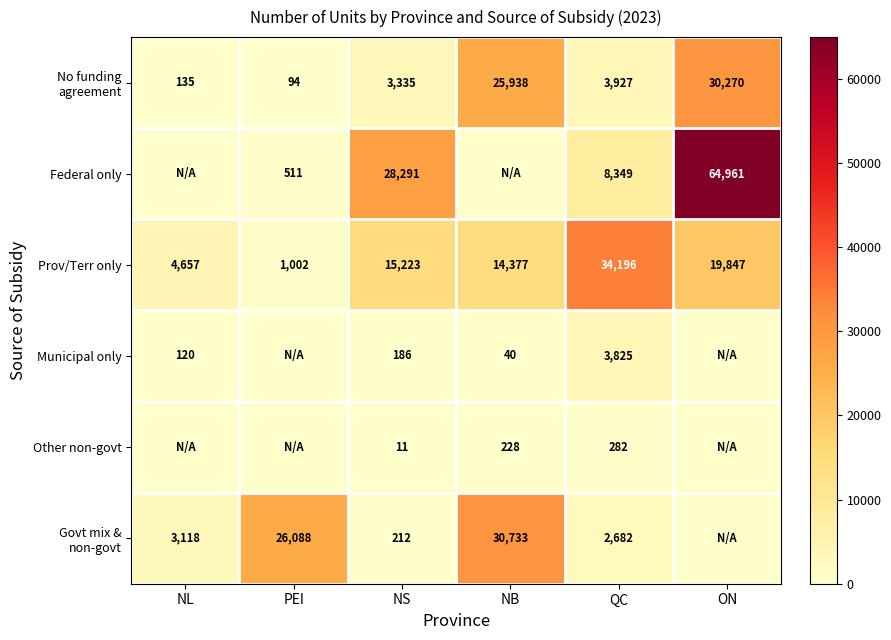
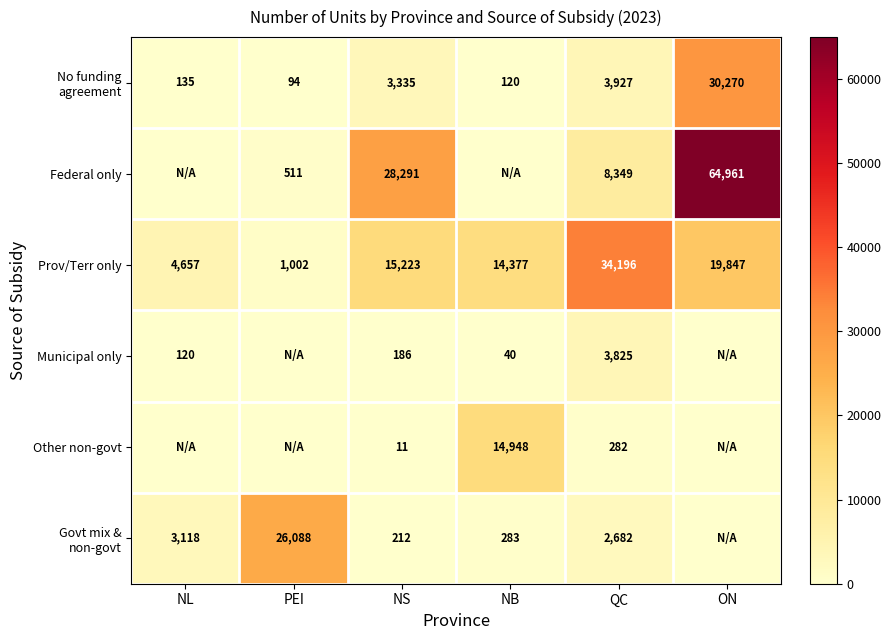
  {
    "No funding agreement": {
      "NL": "135",
      "PEI": "94",
      "NS": "3,335",
-     "NB": "25,938",
+     "NB": "120",
      "QC": "3,927",
      "ON": "30,270"
    },
    "Federal only": {
      "PEI": "511",
      "NS": "28,291",
      "QC": "8,349",
      "ON": "64,961"
    },
    "Prov/Terr only": {
      "NL": "4,657",
      "PEI": "1,002",
      "NS": "15,223",
      "NB": "14,377",
      "QC": "34,196",
      "ON": "19,847"
    },
    "Municipal only": {
      "NL": "120",
      "NS": "186",
      "NB": "40",
      "QC": "3,825"
    },
    "Other non-govt": {
      "NS": "11",
-     "NB": "228",
+     "NB": "14,948",
      "QC": "282"
    },
    "Govt mix & non-govt": {
      "NL": "3,118",
      "PEI": "26,088",
      "NS": "212",
-     "NB": "30,733",
+     "NB": "283",
      "QC": "2,682"
    }
  }
